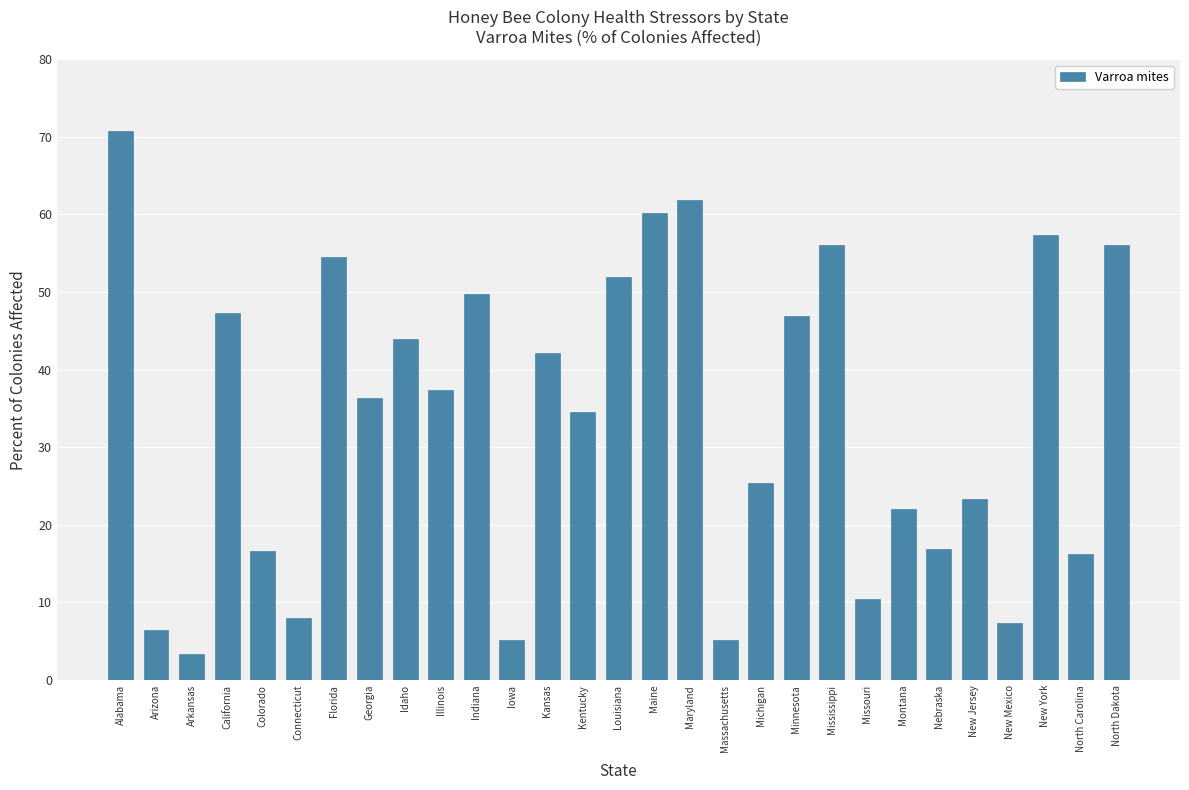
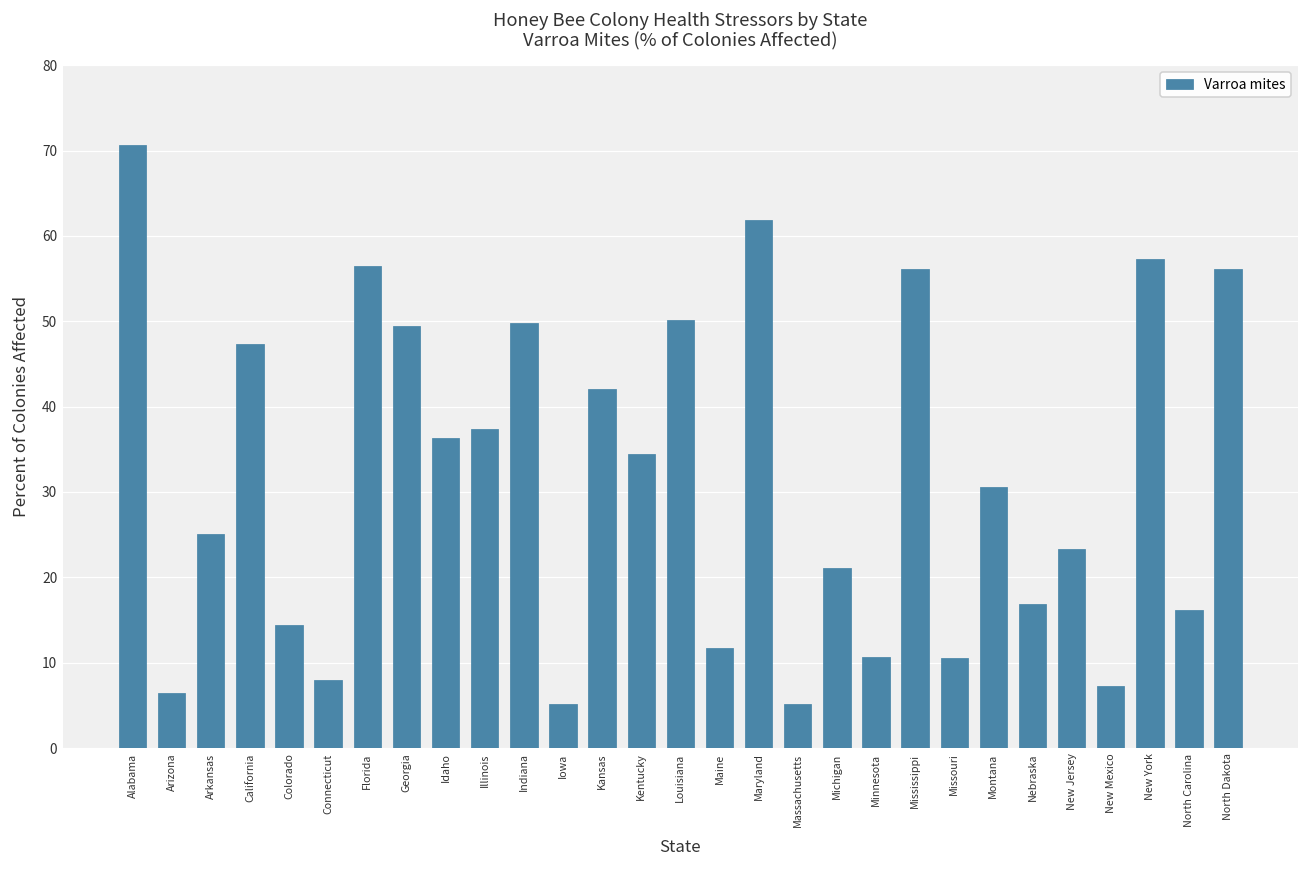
  {
    "Alabama": 71,
    "Arizona": 6,
-   "Arkansas": 3,
+   "Arkansas": 25,
    "California": 47,
-   "Colorado": 17,
+   "Colorado": 14,
    "Connecticut": 8,
-   "Florida": 55,
-   "Georgia": 36,
-   "Idaho": 44,
+   "Florida": 57,
+   "Georgia": 49,
+   "Idaho": 36,
    "Illinois": 37,
    "Indiana": 50,
    "Iowa": 5,
    "Kansas": 42,
    "Kentucky": 35,
-   "Louisiana": 52,
-   "Maine": 60,
+   "Louisiana": 50,
+   "Maine": 12,
    "Maryland": 62,
    "Massachusetts": 5,
-   "Michigan": 25,
-   "Minnesota": 47,
+   "Michigan": 21,
+   "Minnesota": 11,
    "Mississippi": 56,
    "Missouri": 11,
-   "Montana": 22,
+   "Montana": 31,
    "Nebraska": 17,
    "New Jersey": 23,
    "New Mexico": 7,
    "New York": 57,
    "North Carolina": 16,
    "North Dakota": 56
  }
